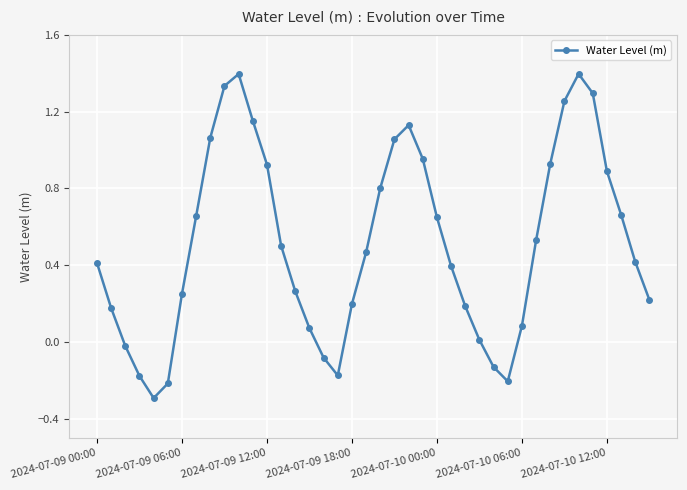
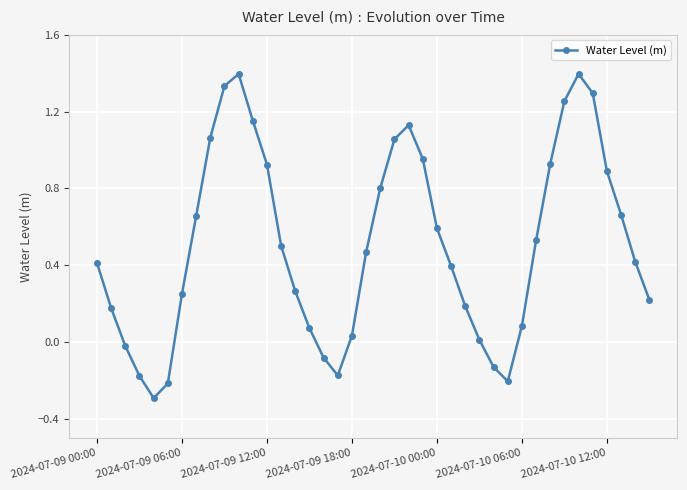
  {
    "2024-07-09 00:00": 0.41,
    "2024-07-09 06:00": 0.25,
    "2024-07-09 12:00": 0.92,
-   "2024-07-09 18:00": 0.20,
-   "2024-07-10 00:00": 0.65,
+   "2024-07-09 18:00": 0.03,
+   "2024-07-10 00:00": 0.59,
    "2024-07-10 06:00": 0.08,
    "2024-07-10 12:00": 0.89
  }
